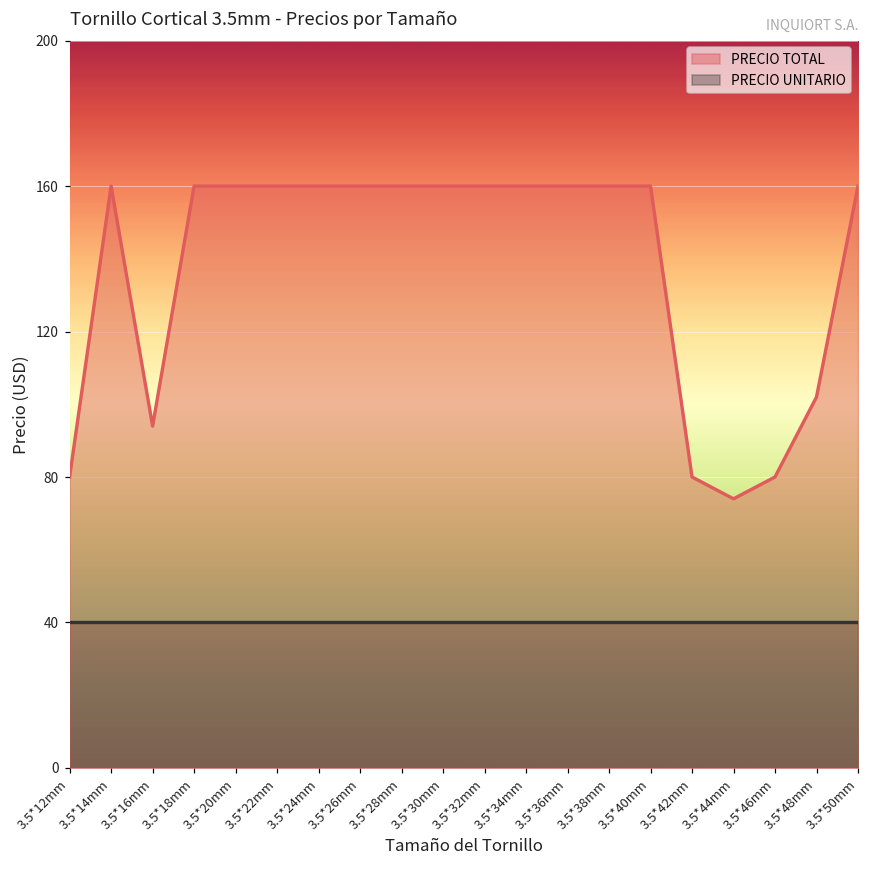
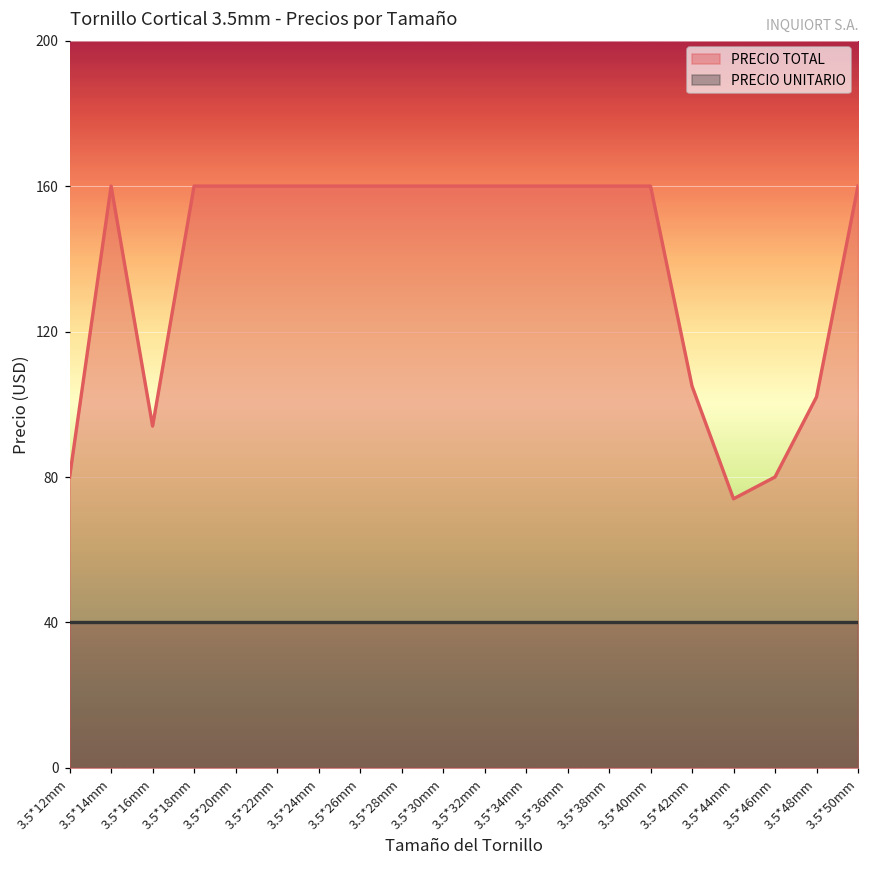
  {
    "PRECIO TOTAL": {
      "3.5*12mm": 80,
      "3.5*14mm": 160,
      "3.5*16mm": 94,
      "3.5*18mm": 160,
      "3.5*20mm": 160,
      "3.5*22mm": 160,
      "3.5*24mm": 160,
      "3.5*26mm": 160,
      "3.5*28mm": 160,
      "3.5*30mm": 160,
      "3.5*32mm": 160,
      "3.5*34mm": 160,
      "3.5*36mm": 160,
      "3.5*38mm": 160,
      "3.5*40mm": 160,
-     "3.5*42mm": 80,
+     "3.5*42mm": 105,
      "3.5*44mm": 74,
      "3.5*46mm": 80,
      "3.5*48mm": 102,
      "3.5*50mm": 160
    },
    "PRECIO UNITARIO": {
      "3.5*12mm": 40,
      "3.5*14mm": 40,
      "3.5*16mm": 40,
      "3.5*18mm": 40,
      "3.5*20mm": 40,
      "3.5*22mm": 40,
      "3.5*24mm": 40,
      "3.5*26mm": 40,
      "3.5*28mm": 40,
      "3.5*30mm": 40,
      "3.5*32mm": 40,
      "3.5*34mm": 40,
      "3.5*36mm": 40,
      "3.5*38mm": 40,
      "3.5*40mm": 40,
      "3.5*42mm": 40,
      "3.5*44mm": 40,
      "3.5*46mm": 40,
      "3.5*48mm": 40,
      "3.5*50mm": 40
    }
  }
